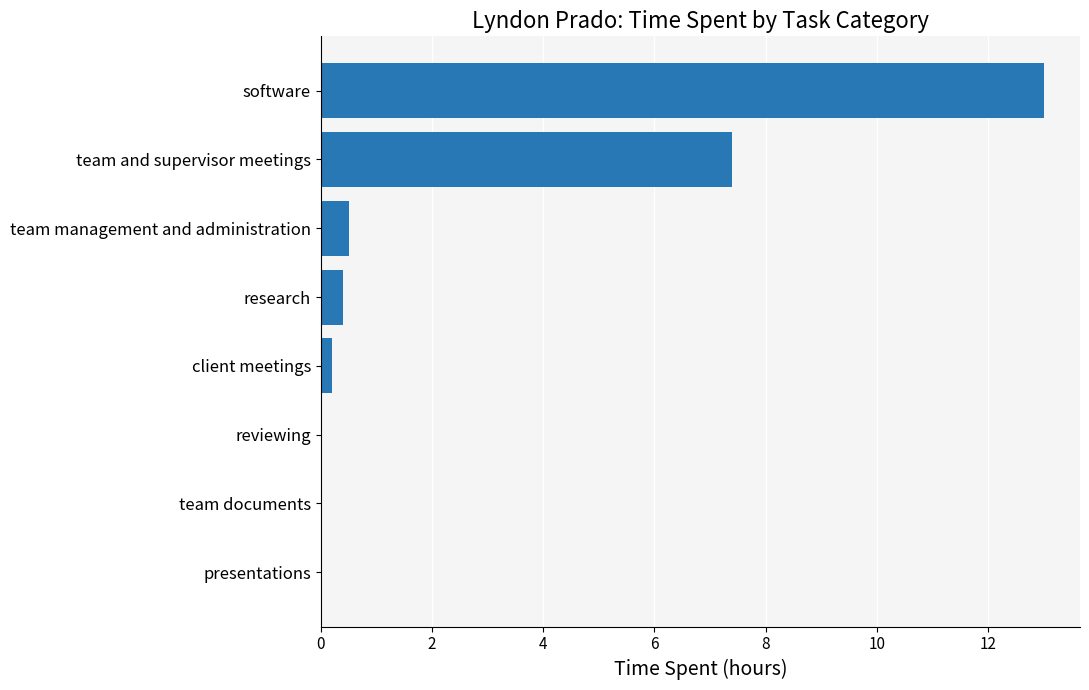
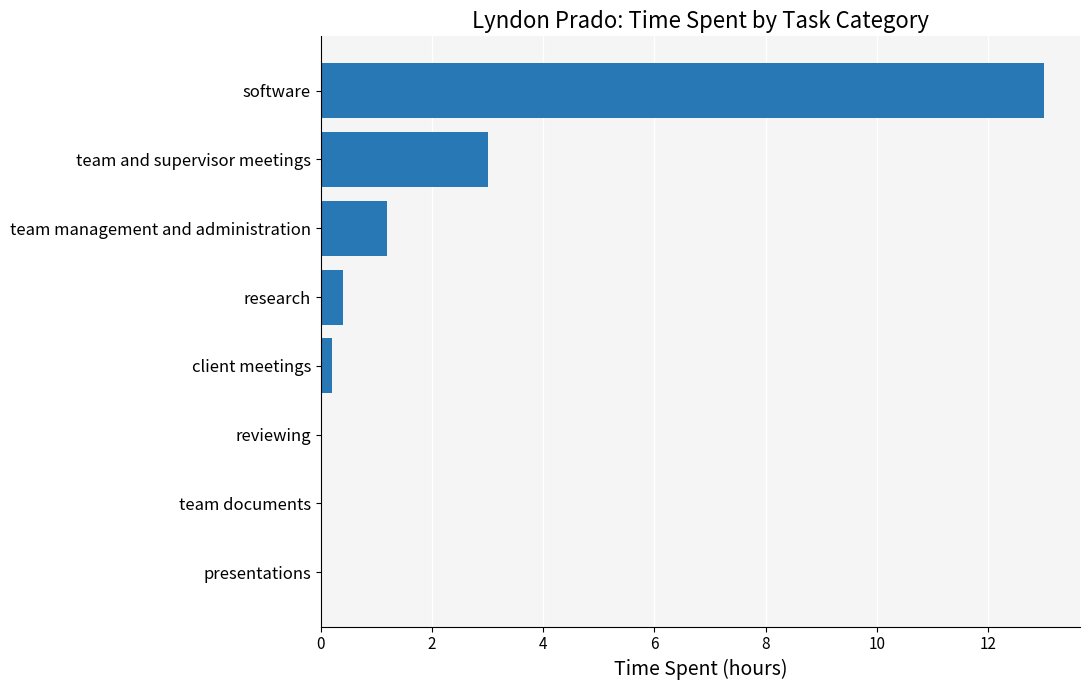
  {
    "software": 13.0,
-   "team and supervisor meetings": 7.4,
-   "team management and administration": 0.5,
+   "team and supervisor meetings": 3.0,
+   "team management and administration": 1.2,
    "research": 0.4,
    "client meetings": 0.2,
    "reviewing": 0.0,
    "team documents": 0.0,
    "presentations": 0.0
  }
